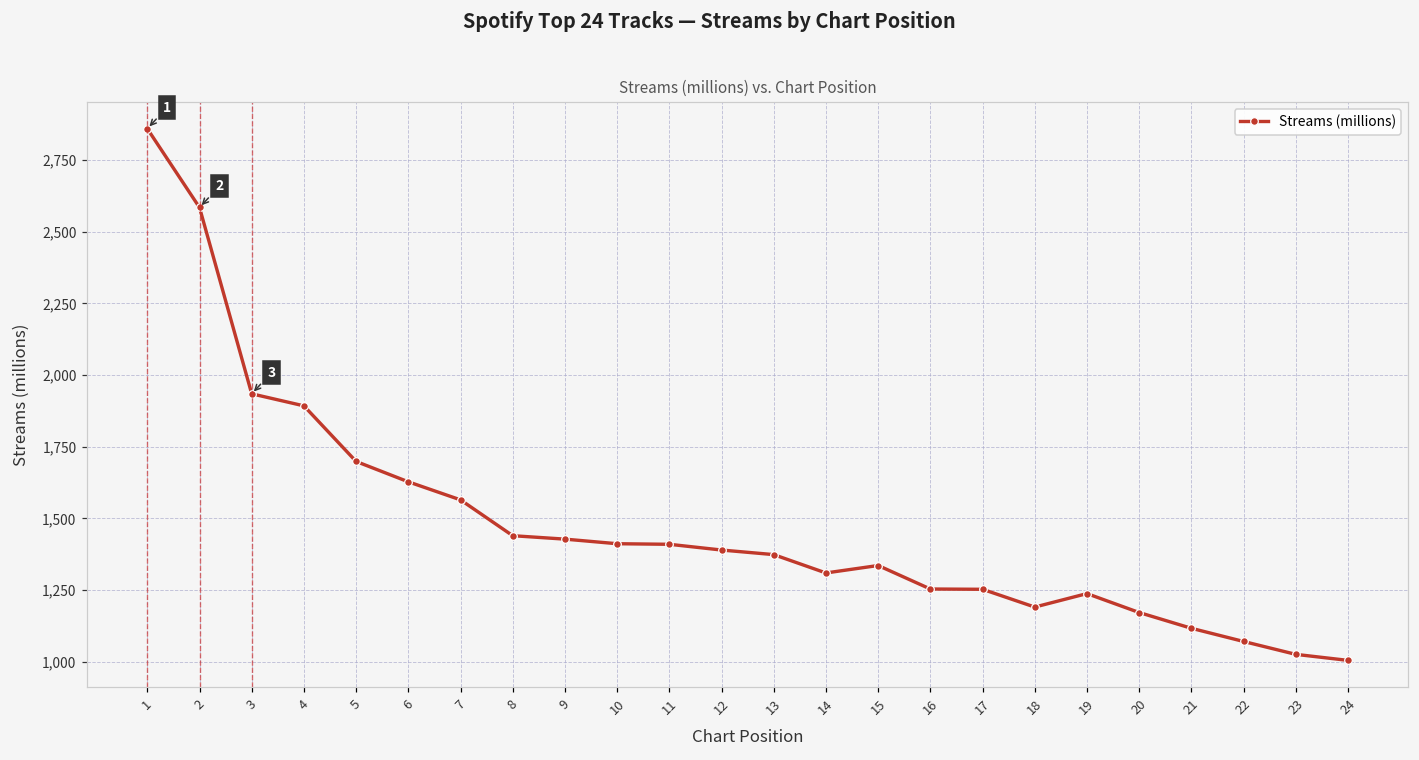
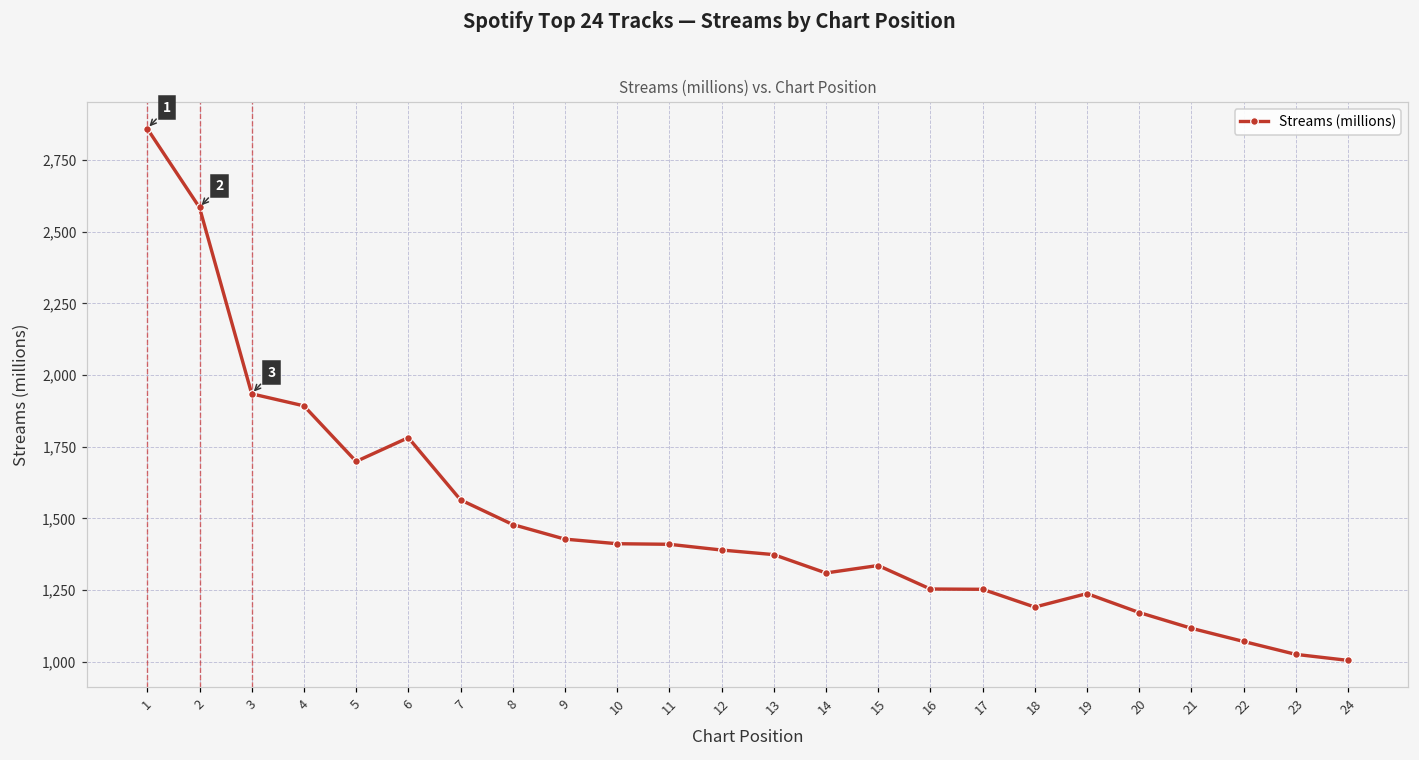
  {
    "4": "1,890",
    "5": "1,700",
-   "6": "1,630",
+   "6": "1,780",
    "7": "1,560",
-   "8": "1,440",
+   "8": "1,480",
    "9": "1,430",
    "10": "1,410",
    "11": "1,410",
    "12": "1,390",
    "13": "1,370",
    "14": "1,310",
    "15": "1,340",
    "16": "1,250",
    "17": "1,250",
    "18": "1,190",
    "19": "1,240",
    "20": "1,170",
    "21": "1,120",
    "22": "1,070",
    "23": "1,030",
    "24": "1,000"
  }
